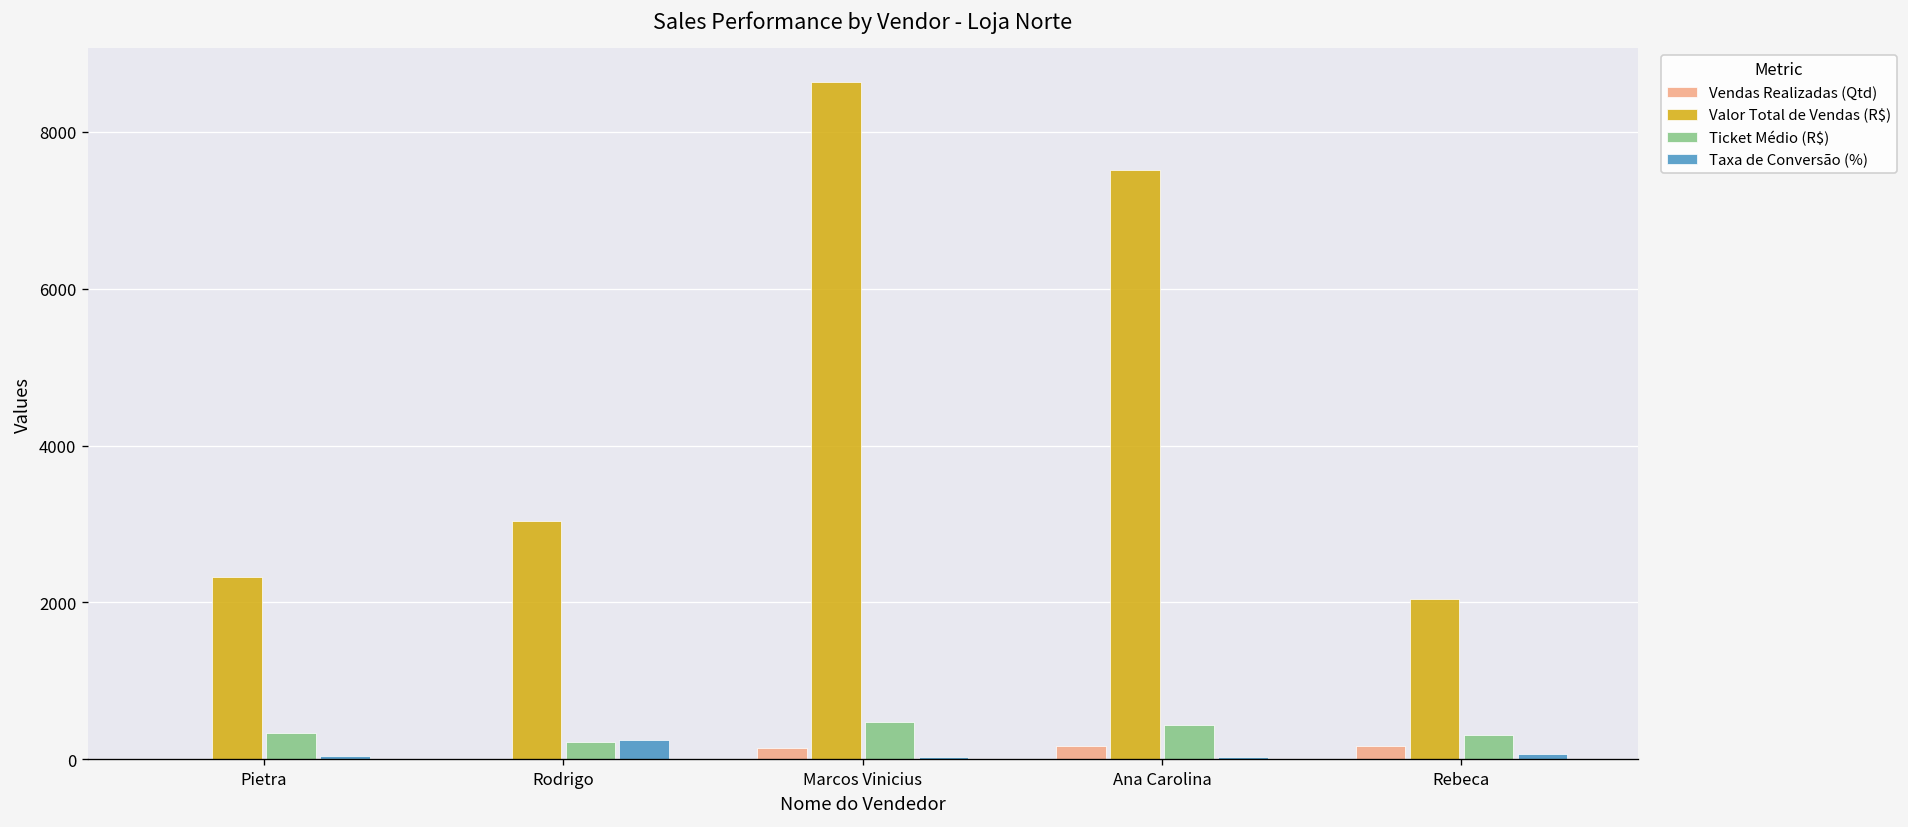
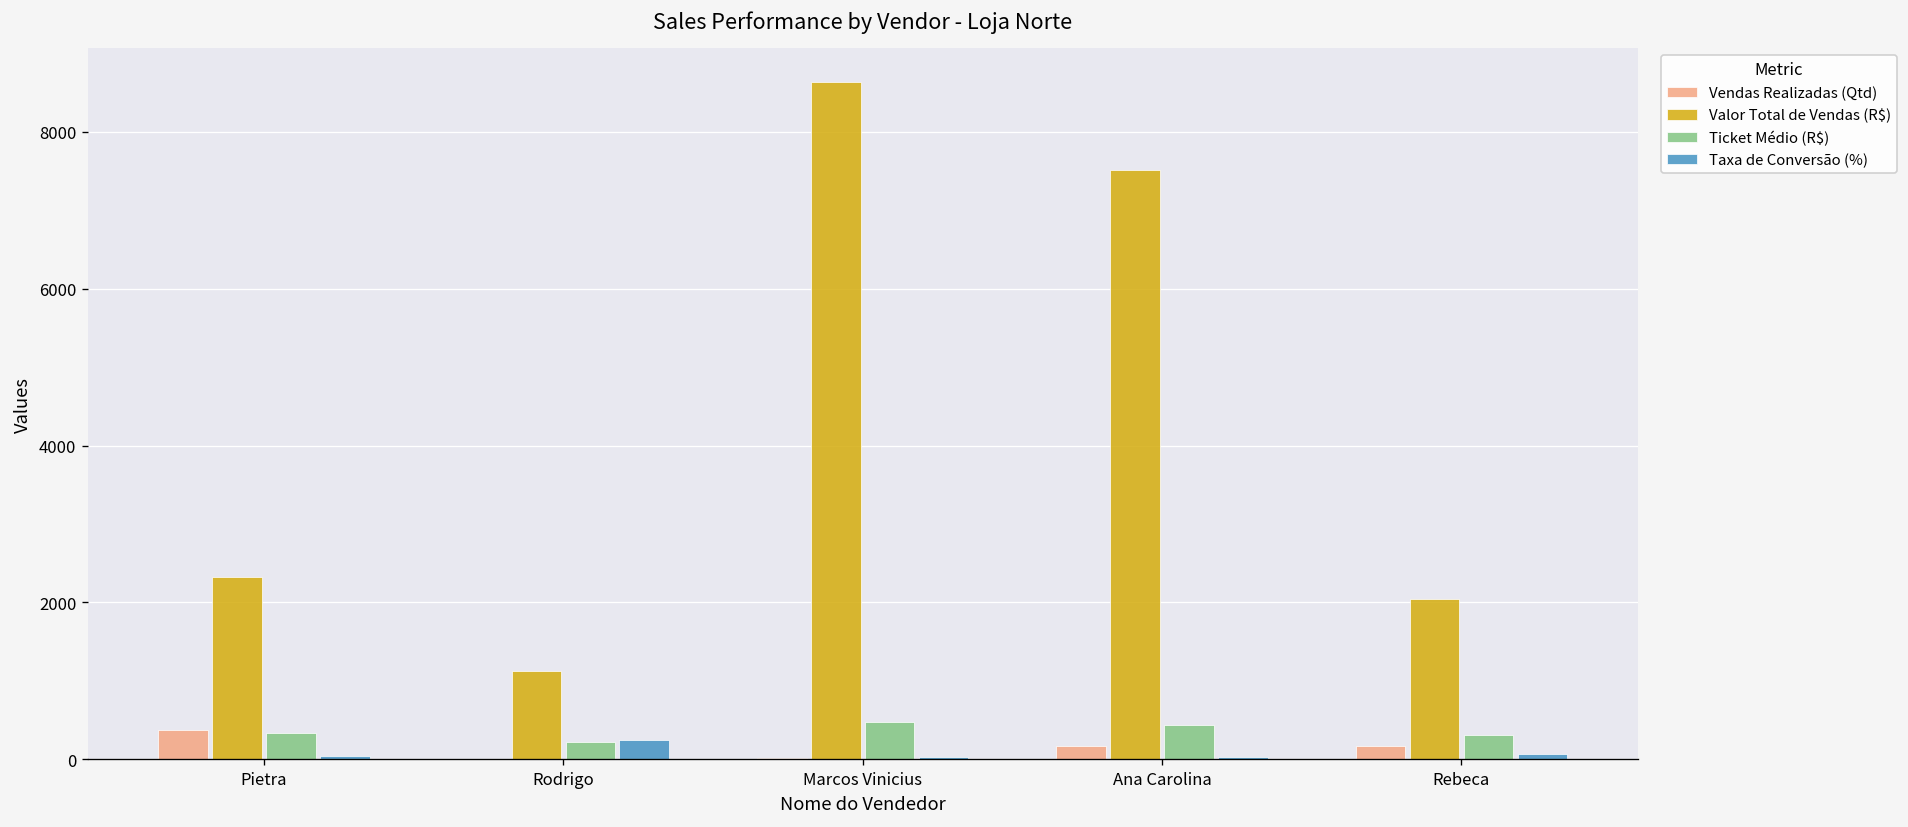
  {
    "Vendas Realizadas (Qtd)": {
-     "Pietra": 0,
-     "Marcos Vinicius": 100,
+     "Pietra": 400,
+     "Marcos Vinicius": 0,
      "Ana Carolina": 200,
      "Rebeca": 200
    },
    "Valor Total de Vendas (R$)": {
      "Pietra": 2300,
-     "Rodrigo": 3000,
+     "Rodrigo": 1100,
      "Marcos Vinicius": 8600,
      "Ana Carolina": 7500,
      "Rebeca": 2000
    },
    "Ticket Médio (R$)": {
      "Pietra": 300,
      "Rodrigo": 200,
      "Marcos Vinicius": 500,
      "Ana Carolina": 400,
      "Rebeca": 300
    },
    "Taxa de Conversão (%)": {
      "Pietra": 0,
      "Rodrigo": 200,
      "Rebeca": 100
    }
  }
